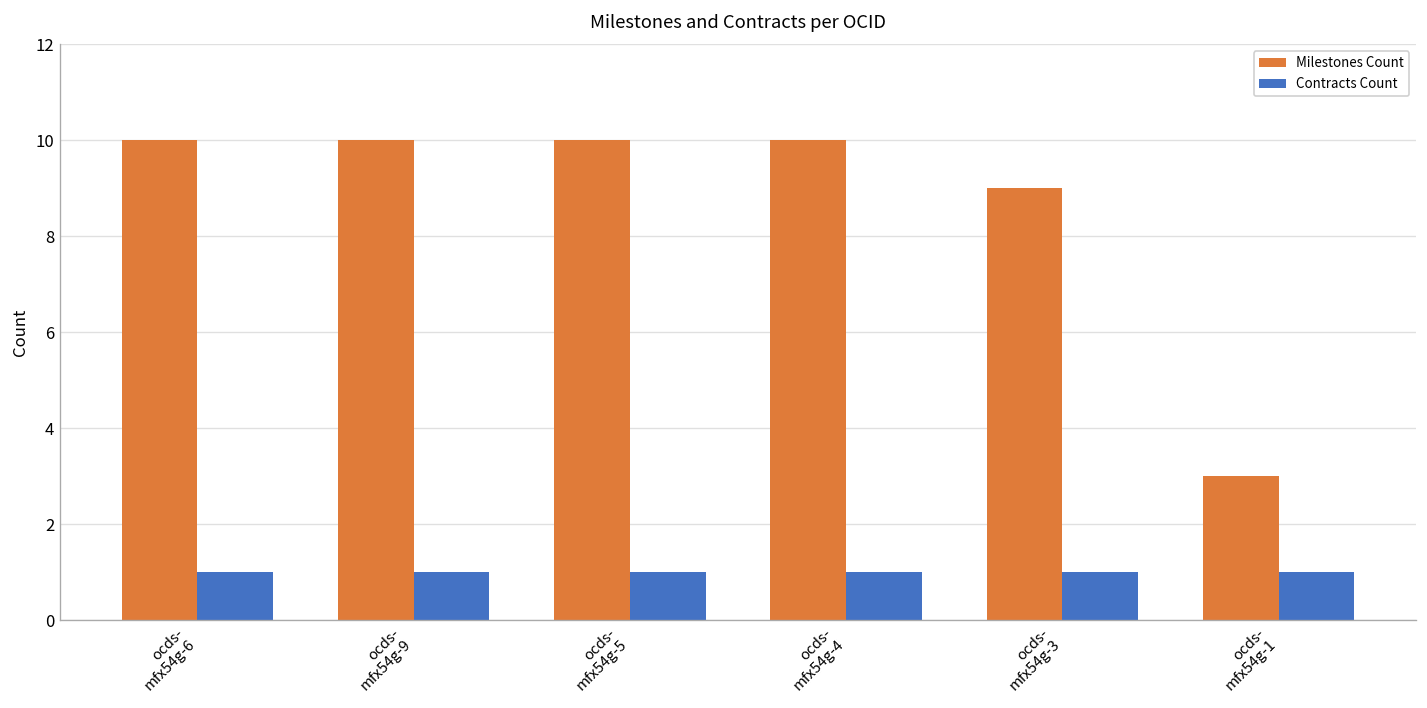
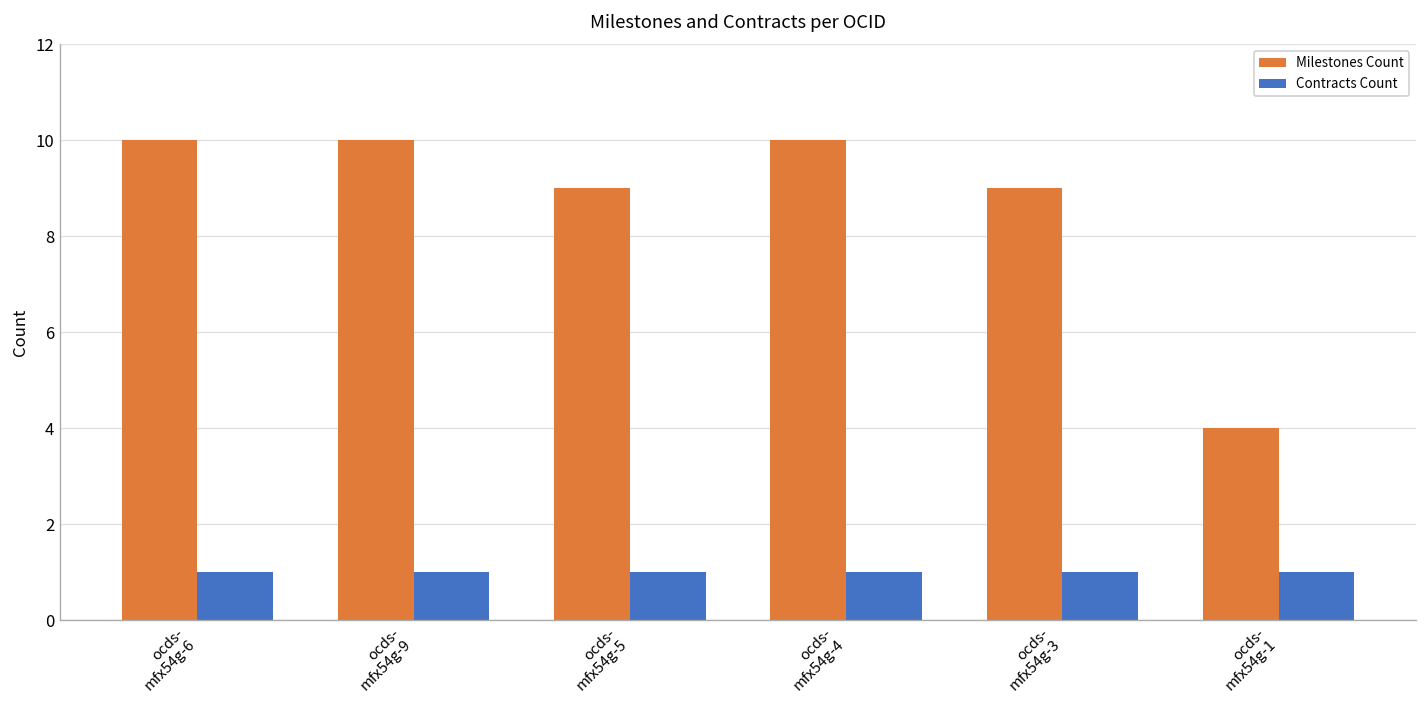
  {
    "Milestones Count": {
      "ocds- mfx54g-6": 10,
      "ocds- mfx54g-9": 10,
-     "ocds- mfx54g-5": 10,
+     "ocds- mfx54g-5": 9,
      "ocds- mfx54g-4": 10,
      "ocds- mfx54g-3": 9,
-     "ocds- mfx54g-1": 3
+     "ocds- mfx54g-1": 4
    },
    "Contracts Count": {
      "ocds- mfx54g-6": 1,
      "ocds- mfx54g-9": 1,
      "ocds- mfx54g-5": 1,
      "ocds- mfx54g-4": 1,
      "ocds- mfx54g-3": 1,
      "ocds- mfx54g-1": 1
    }
  }
